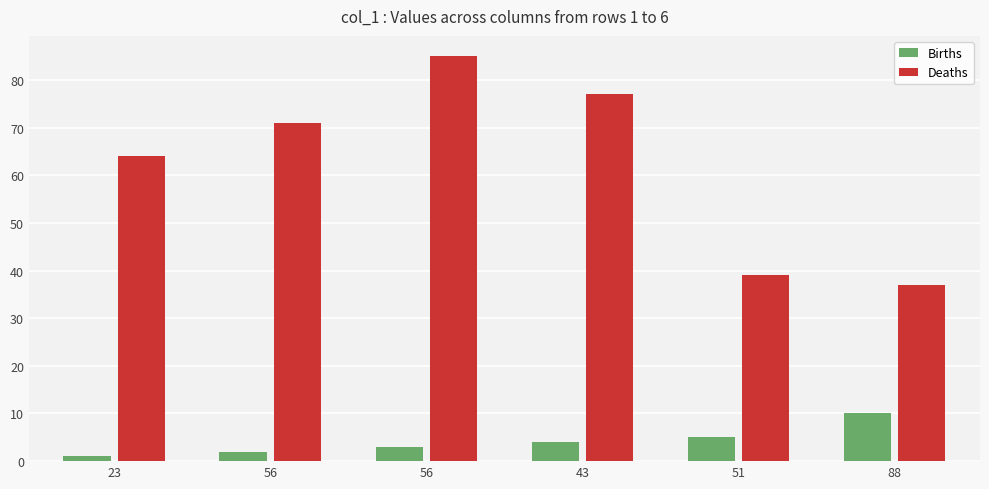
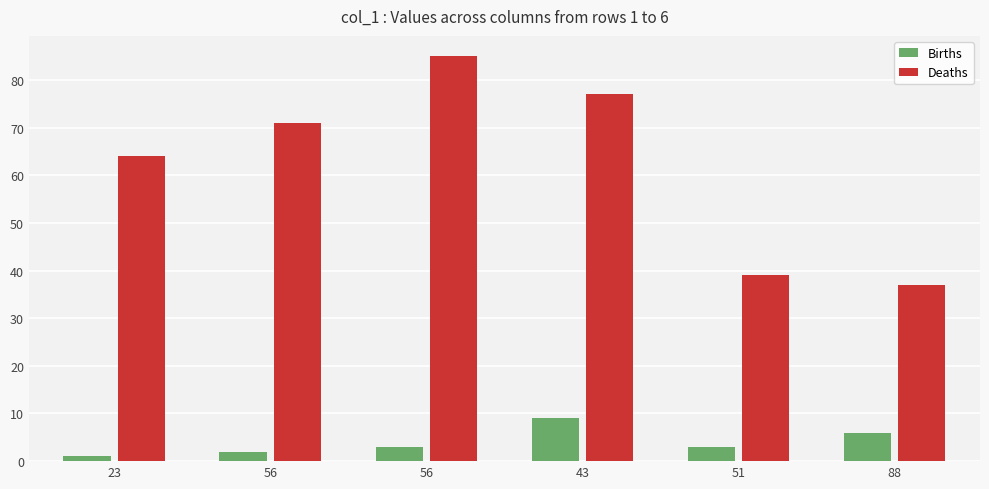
  {
    "Births": {
      "23": 1,
-     "43": 4,
-     "51": 5,
-     "88": 10
+     "43": 9,
+     "51": 3,
+     "88": 6
    },
    "Deaths": {
      "23": 64,
      "43": 77,
      "51": 39,
      "88": 37
    }
  }
